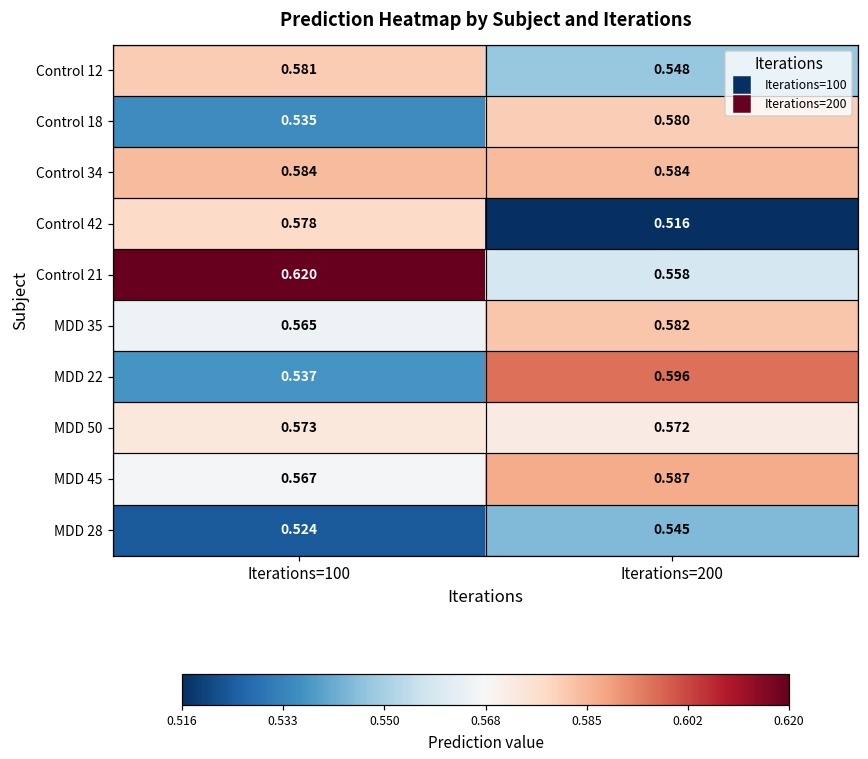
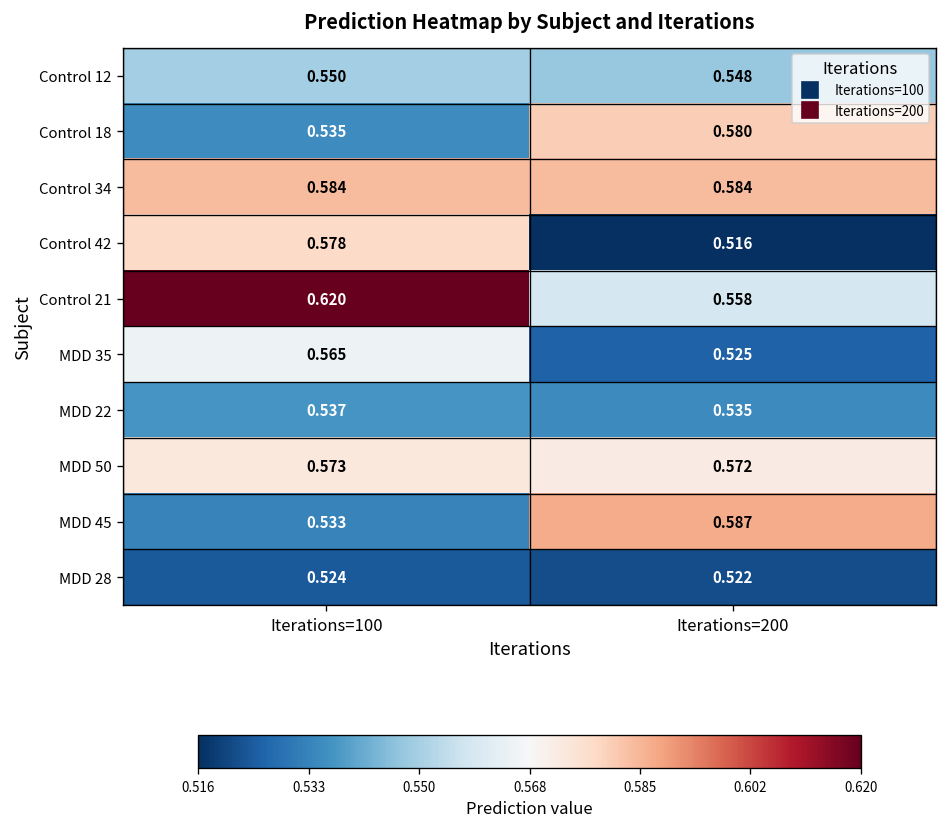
  {
    "Control 12": {
-     "Iterations=100": 0.581,
+     "Iterations=100": 0.550,
      "Iterations=200": 0.548
    },
    "Control 18": {
      "Iterations=100": 0.535,
      "Iterations=200": 0.580
    },
    "Control 34": {
      "Iterations=100": 0.584,
      "Iterations=200": 0.584
    },
    "Control 42": {
      "Iterations=100": 0.578,
      "Iterations=200": 0.516
    },
    "Control 21": {
      "Iterations=100": 0.620,
      "Iterations=200": 0.558
    },
    "MDD 35": {
      "Iterations=100": 0.565,
-     "Iterations=200": 0.582
+     "Iterations=200": 0.525
    },
    "MDD 22": {
      "Iterations=100": 0.537,
-     "Iterations=200": 0.596
+     "Iterations=200": 0.535
    },
    "MDD 50": {
      "Iterations=100": 0.573,
      "Iterations=200": 0.572
    },
    "MDD 45": {
-     "Iterations=100": 0.567,
+     "Iterations=100": 0.533,
      "Iterations=200": 0.587
    },
    "MDD 28": {
      "Iterations=100": 0.524,
-     "Iterations=200": 0.545
+     "Iterations=200": 0.522
    }
  }
